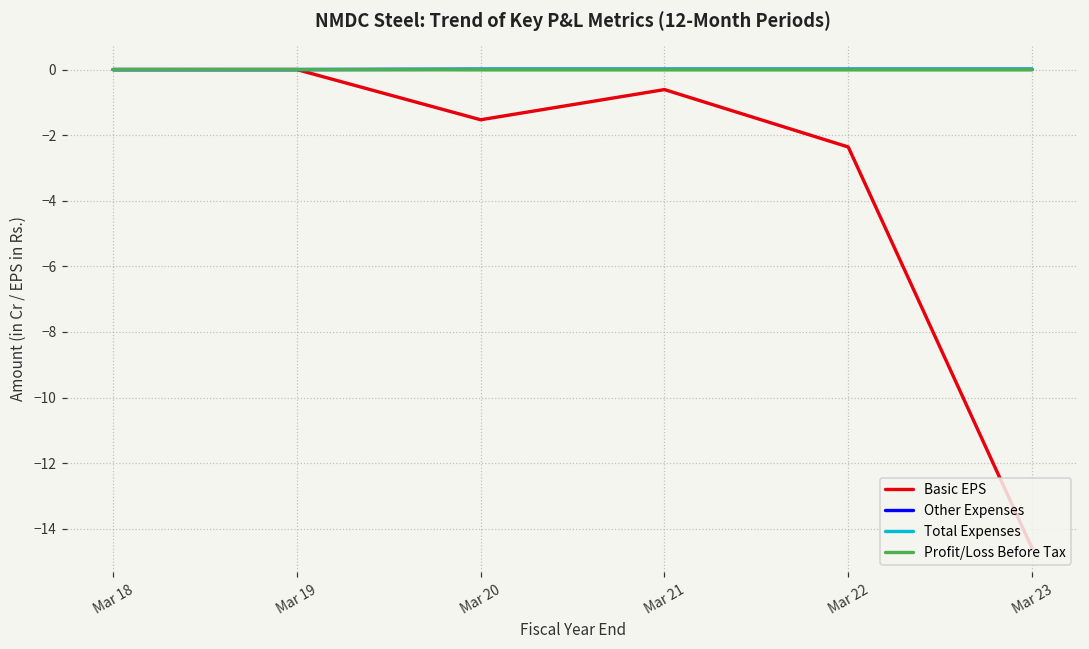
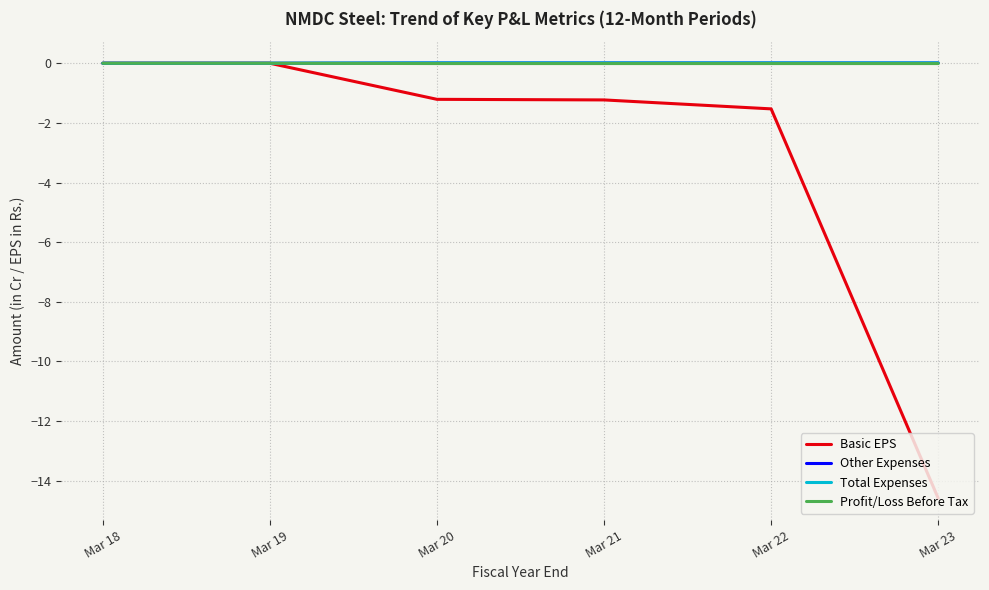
  {
    "Basic EPS": {
-     "Mar 20": -1.5,
-     "Mar 21": -0.6,
-     "Mar 22": -2.4
+     "Mar 20": -1.2,
+     "Mar 21": -1.2,
+     "Mar 22": -1.5
    }
  }
